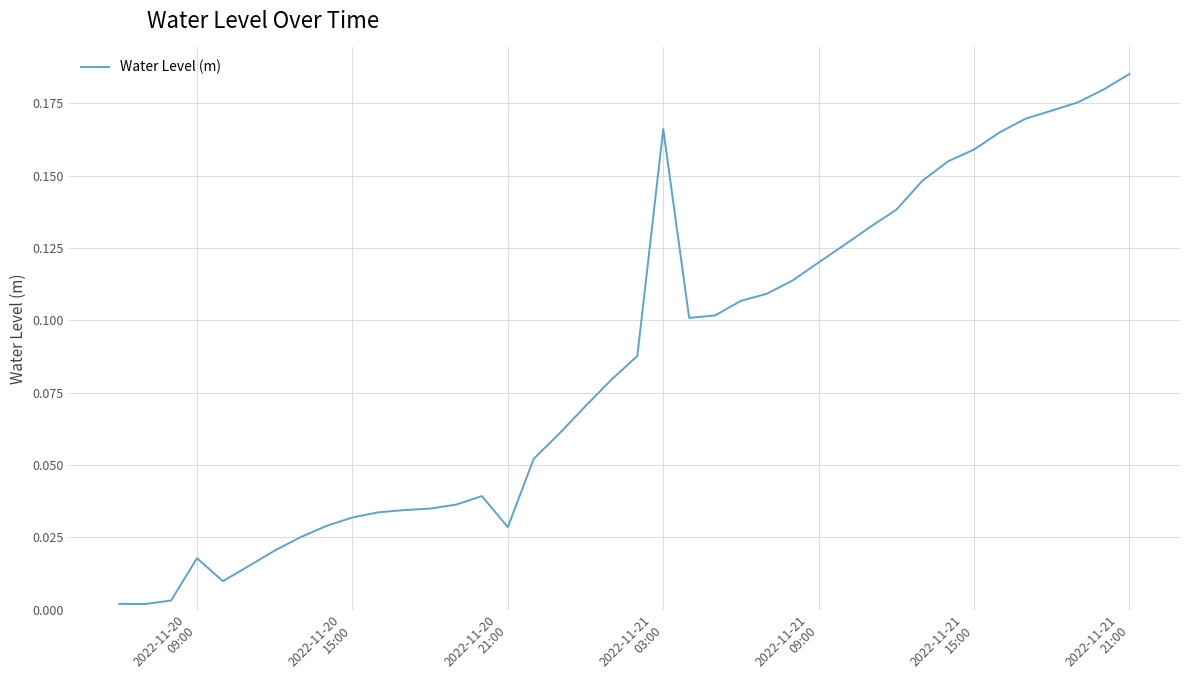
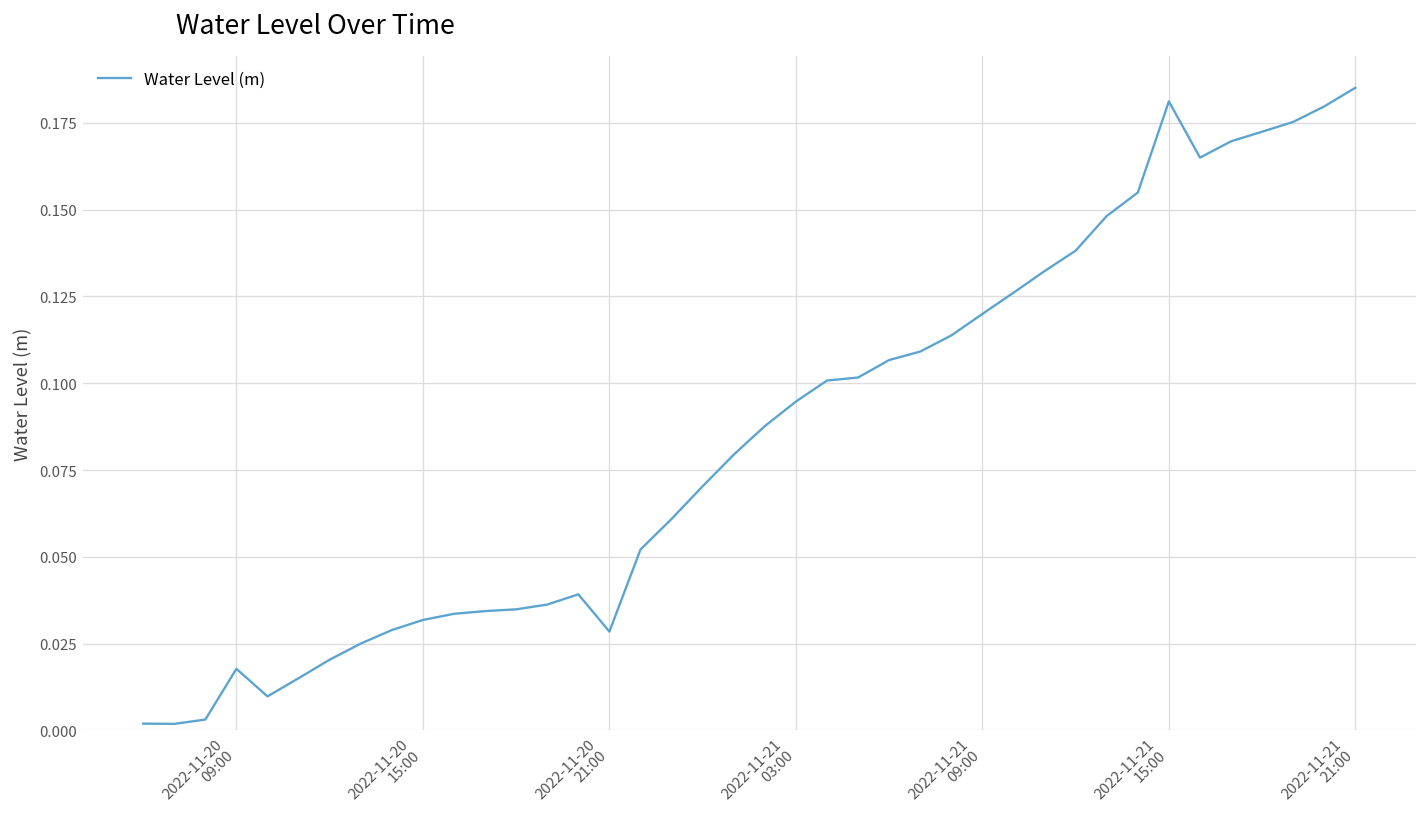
  {
    "2022-11-20 09:00": 0.018,
    "2022-11-20 15:00": 0.032,
    "2022-11-20 21:00": 0.028,
-   "2022-11-21 03:00": 0.166,
+   "2022-11-21 03:00": 0.095,
    "2022-11-21 09:00": 0.120,
-   "2022-11-21 15:00": 0.159,
+   "2022-11-21 15:00": 0.181,
    "2022-11-21 21:00": 0.185
  }
